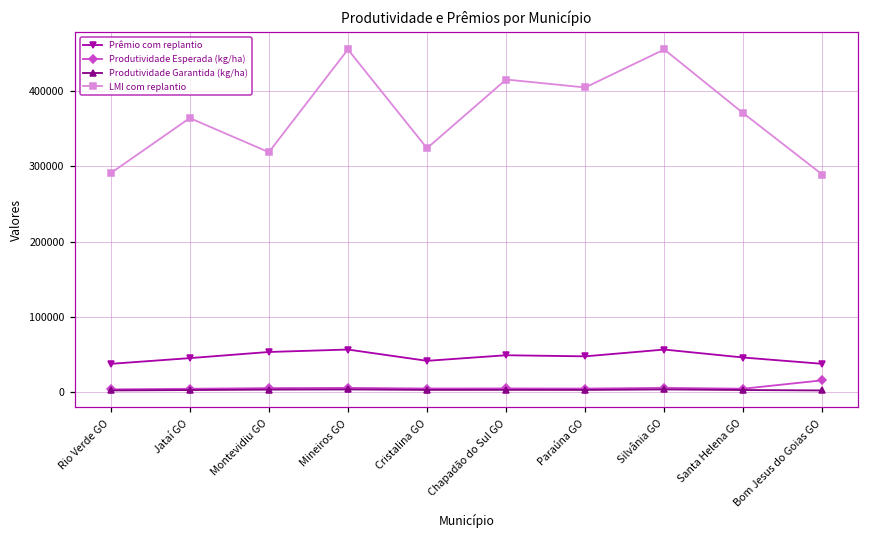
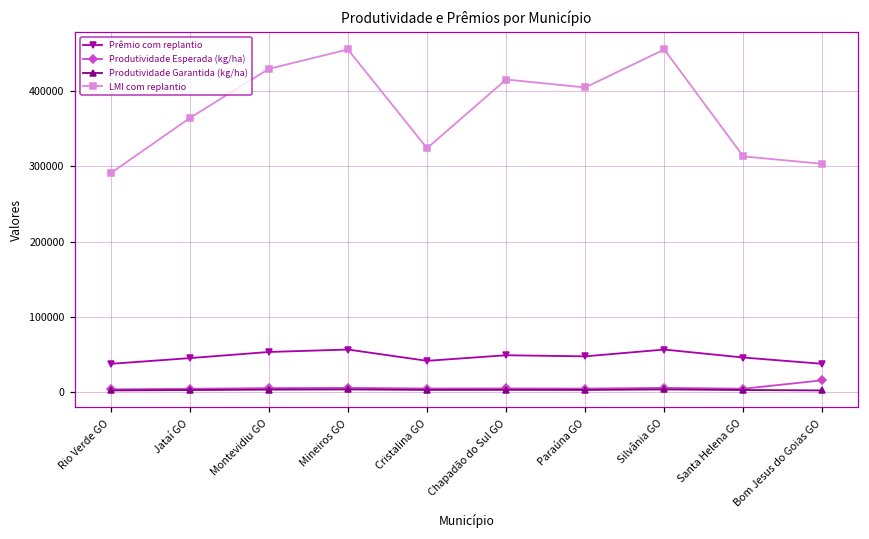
  {
    "Produtividade Esperada (kg/ha)": {
      "Bom Jesus do Goias GO": 20000
    },
    "LMI com replantio": {
      "Rio Verde GO": 290000,
      "Jataí GO": 360000,
-     "Montevidiu GO": 320000,
+     "Montevidiu GO": 430000,
      "Mineiros GO": 460000,
      "Cristalina GO": 320000,
      "Chapadão do Sul GO": 420000,
      "Paraúna GO": 400000,
      "Silvânia GO": 460000,
-     "Santa Helena GO": 370000,
-     "Bom Jesus do Goias GO": 290000
+     "Santa Helena GO": 310000,
+     "Bom Jesus do Goias GO": 300000
    }
  }
